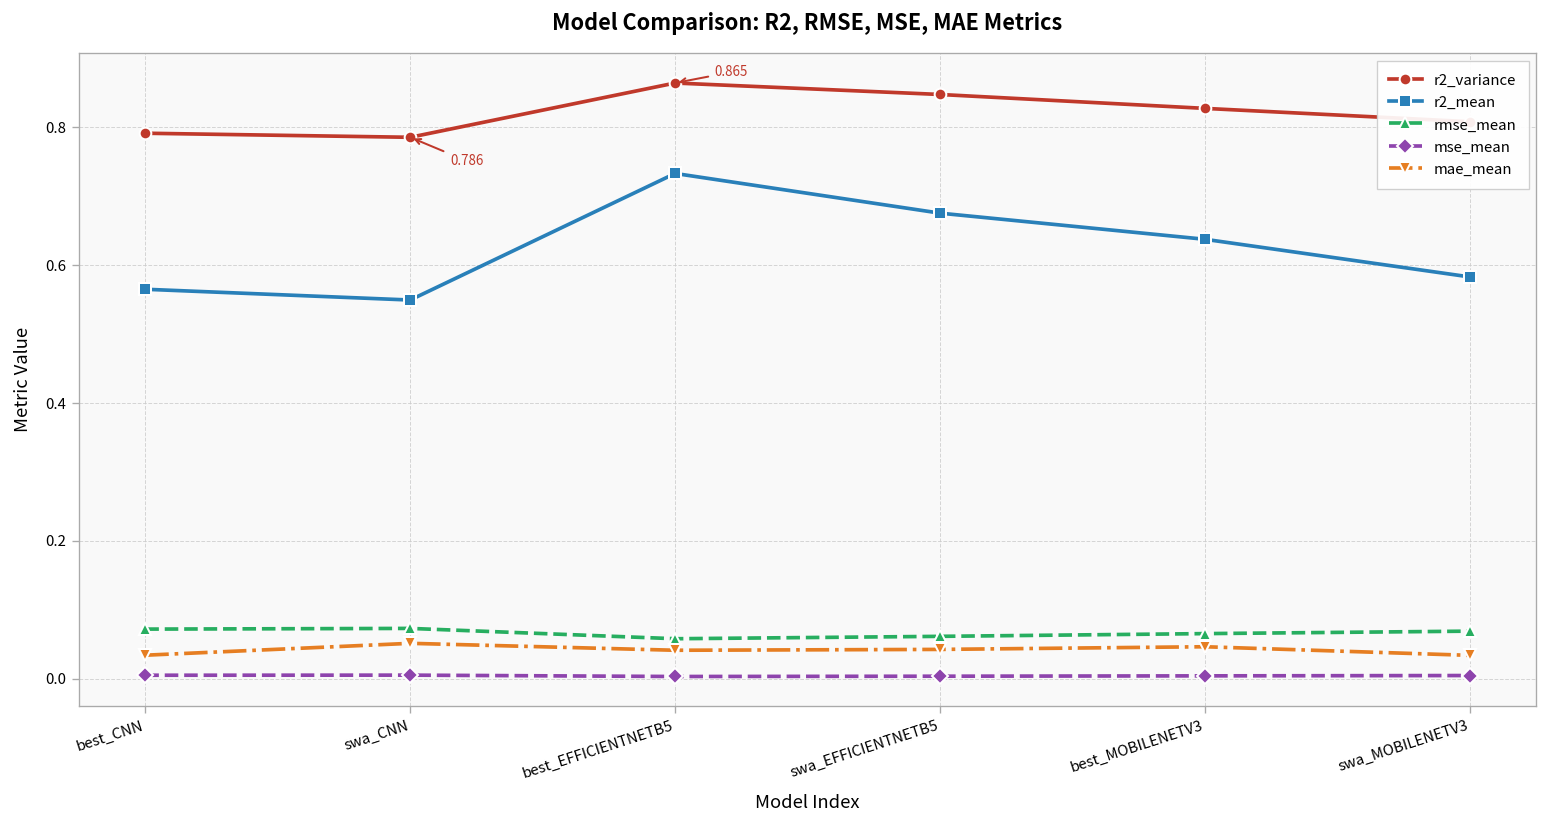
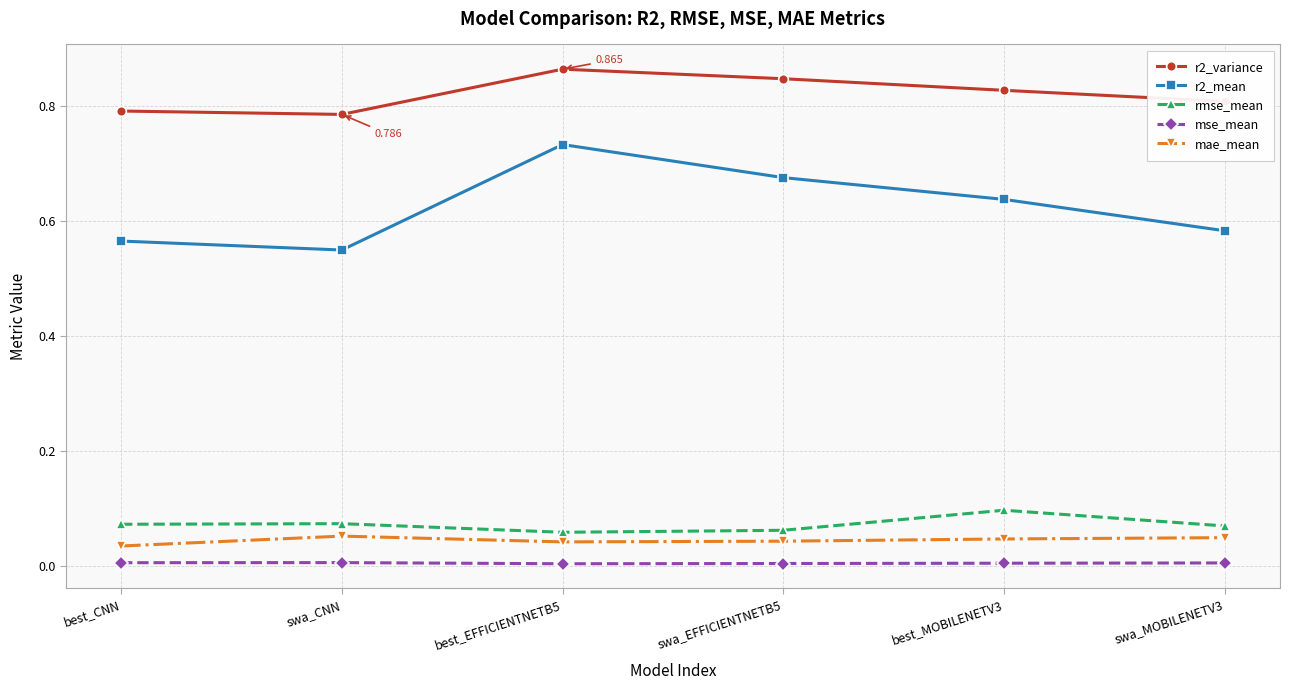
  {
    "r2_variance": {
      "swa_CNN": 0.786,
      "best_EFFICIENTNETB5": 0.865
    },
    "r2_mean": {
      "best_CNN": 0.57,
      "swa_CNN": 0.55,
      "best_EFFICIENTNETB5": 0.73,
      "swa_EFFICIENTNETB5": 0.68,
      "best_MOBILENETV3": 0.64,
      "swa_MOBILENETV3": 0.58
    },
    "rmse_mean": {
      "best_CNN": 0.07,
      "swa_CNN": 0.07,
      "best_EFFICIENTNETB5": 0.06,
      "swa_EFFICIENTNETB5": 0.06,
-     "best_MOBILENETV3": 0.07,
+     "best_MOBILENETV3": 0.10,
      "swa_MOBILENETV3": 0.07
    },
    "mse_mean": {
      "best_CNN": 0.01,
      "swa_CNN": 0.01,
      "best_EFFICIENTNETB5": 0.00,
      "swa_EFFICIENTNETB5": 0.00,
      "best_MOBILENETV3": 0.00,
      "swa_MOBILENETV3": 0.00
    },
    "mae_mean": {
      "best_CNN": 0.03,
      "swa_CNN": 0.05,
      "best_EFFICIENTNETB5": 0.04,
      "swa_EFFICIENTNETB5": 0.04,
      "best_MOBILENETV3": 0.05,
-     "swa_MOBILENETV3": 0.03
+     "swa_MOBILENETV3": 0.05
    }
  }
